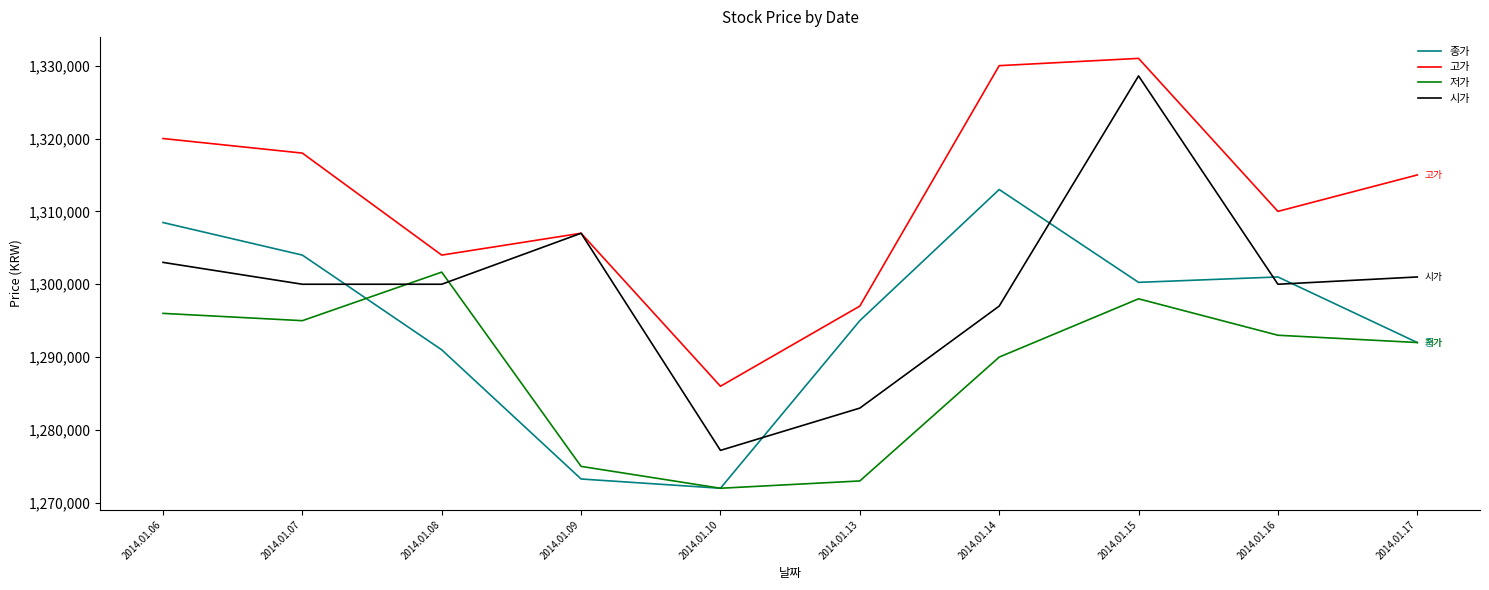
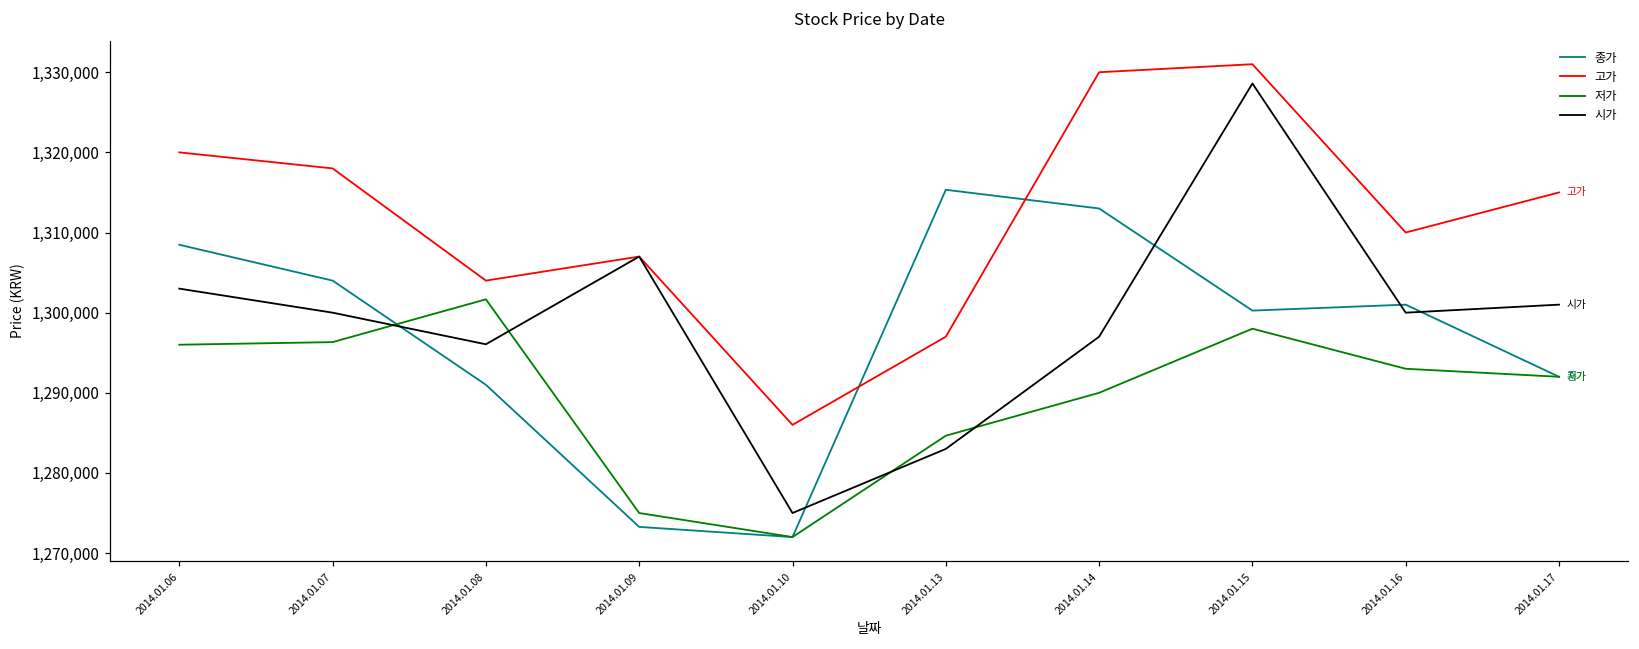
  {
    "종가": {
      "2014.01.06": "1,308,000",
      "2014.01.07": "1,304,000",
      "2014.01.08": "1,291,000",
      "2014.01.09": "1,273,000",
-     "2014.01.13": "1,295,000",
+     "2014.01.13": "1,315,000",
      "2014.01.14": "1,313,000",
      "2014.01.15": "1,300,000",
      "2014.01.16": "1,301,000"
    },
    "고가": {
      "2014.01.06": "1,320,000",
      "2014.01.07": "1,318,000",
      "2014.01.08": "1,304,000",
      "2014.01.10": "1,286,000",
      "2014.01.13": "1,297,000",
      "2014.01.14": "1,330,000",
      "2014.01.15": "1,331,000",
      "2014.01.16": "1,310,000",
      "2014.01.17": "1,315,000"
    },
    "저가": {
      "2014.01.06": "1,296,000",
-     "2014.01.07": "1,295,000",
+     "2014.01.07": "1,296,000",
      "2014.01.08": "1,302,000",
      "2014.01.09": "1,275,000",
-     "2014.01.13": "1,273,000",
+     "2014.01.13": "1,285,000",
      "2014.01.14": "1,290,000",
      "2014.01.15": "1,298,000",
      "2014.01.16": "1,293,000"
    },
    "시가": {
      "2014.01.06": "1,303,000",
      "2014.01.07": "1,300,000",
-     "2014.01.08": "1,300,000",
-     "2014.01.10": "1,277,000",
+     "2014.01.08": "1,296,000",
+     "2014.01.10": "1,275,000",
      "2014.01.13": "1,283,000",
      "2014.01.14": "1,297,000",
      "2014.01.15": "1,329,000",
      "2014.01.16": "1,300,000",
      "2014.01.17": "1,301,000"
    }
  }
